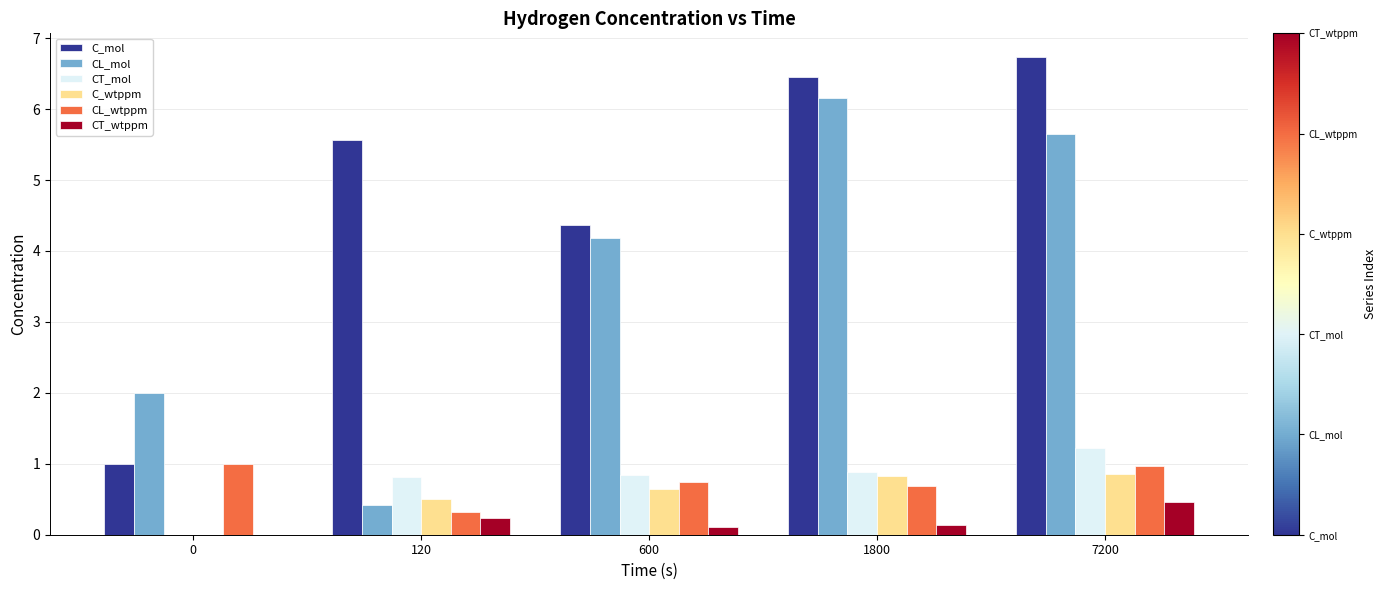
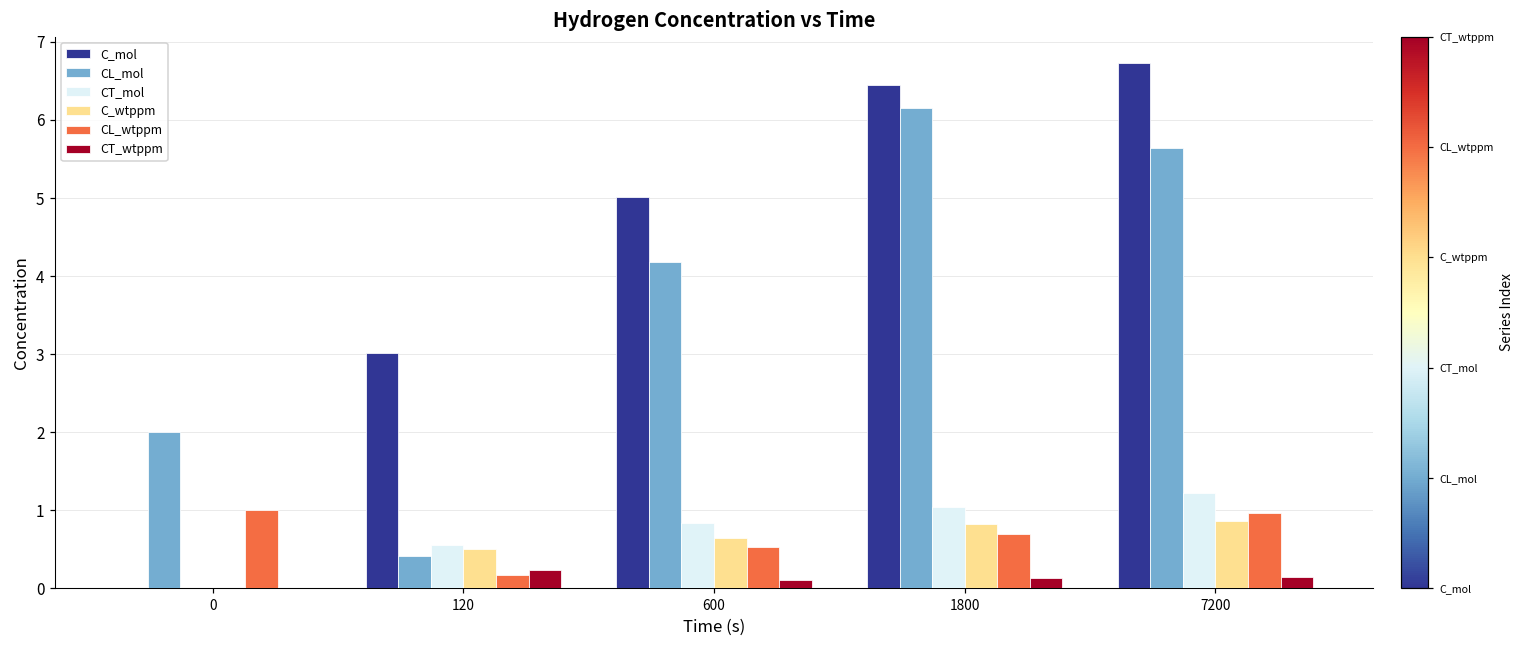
  {
    "C_mol": {
-     "0": 1,
-     "120": 5.6,
-     "600": 4.4,
+     "0": 0,
+     "120": 3.0,
+     "600": 5.0,
      "1800": 6.5,
      "7200": 6.7
    },
    "CL_mol": {
      "0": 2.0,
      "120": 0.4,
      "600": 4.2,
      "1800": 6.2,
      "7200": 5.6
    },
    "CT_mol": {
      "0": 0.0,
-     "120": 0.8,
+     "120": 0.6,
      "600": 0.8,
-     "1800": 0.9,
+     "1800": 1.0,
      "7200": 1.2
    },
    "C_wtppm": {
      "0": 0.0,
      "120": 0.5,
      "600": 0.6,
      "1800": 0.8,
      "7200": 0.9
    },
    "CL_wtppm": {
      "0": 1.0,
-     "120": 0.3,
-     "600": 0.7,
+     "120": 0.2,
+     "600": 0.5,
      "1800": 0.7,
      "7200": 1.0
    },
    "CT_wtppm": {
      "0": 0.0,
      "120": 0.2,
      "600": 0.1,
      "1800": 0.1,
-     "7200": 0.5
+     "7200": 0.1
    }
  }
